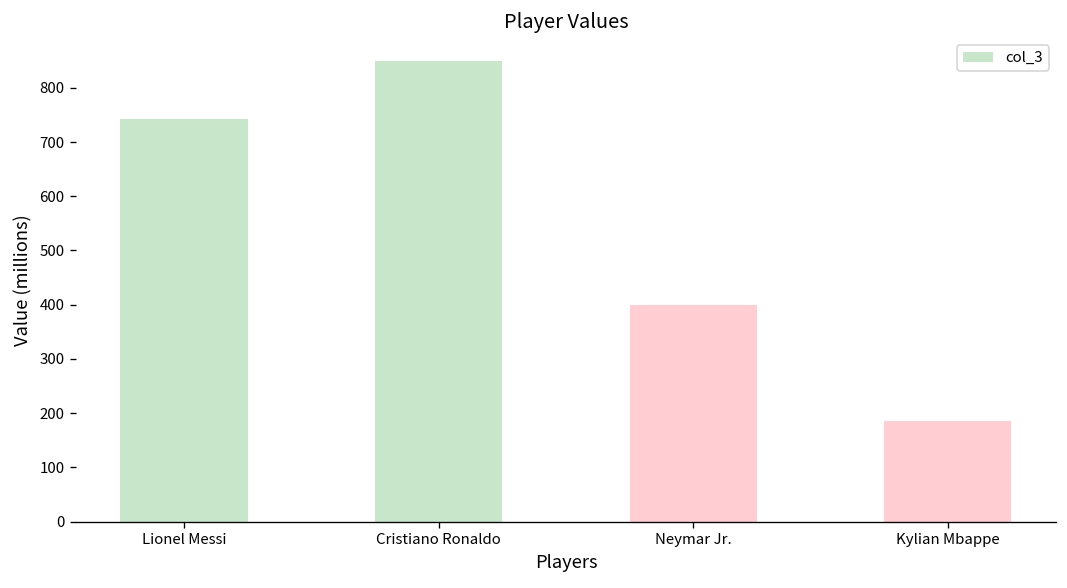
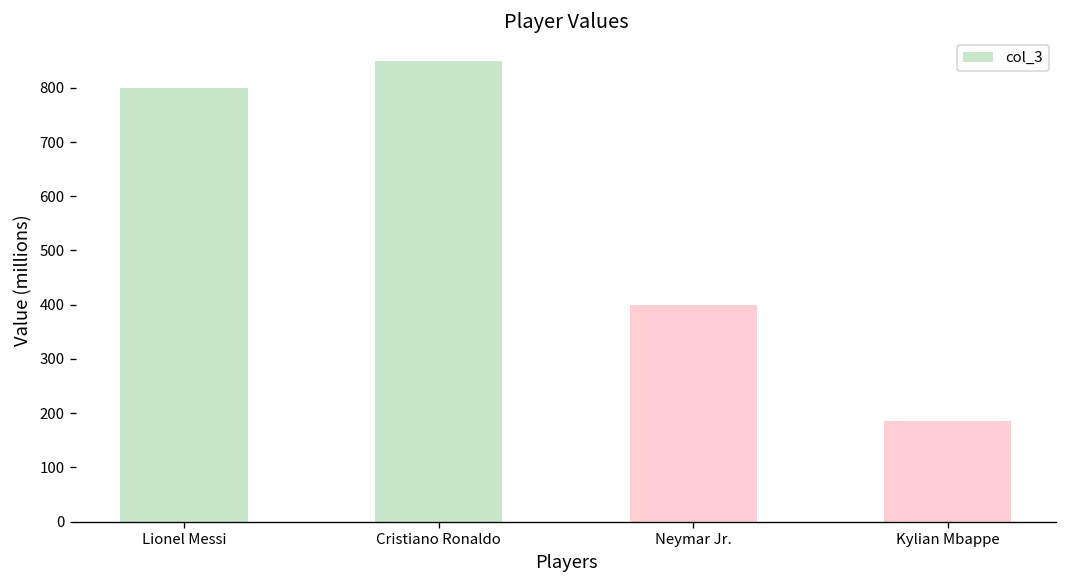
  {
-   "Lionel Messi": 740,
+   "Lionel Messi": 800,
    "Cristiano Ronaldo": 850,
    "Neymar Jr.": 400,
    "Kylian Mbappe": 190
  }
